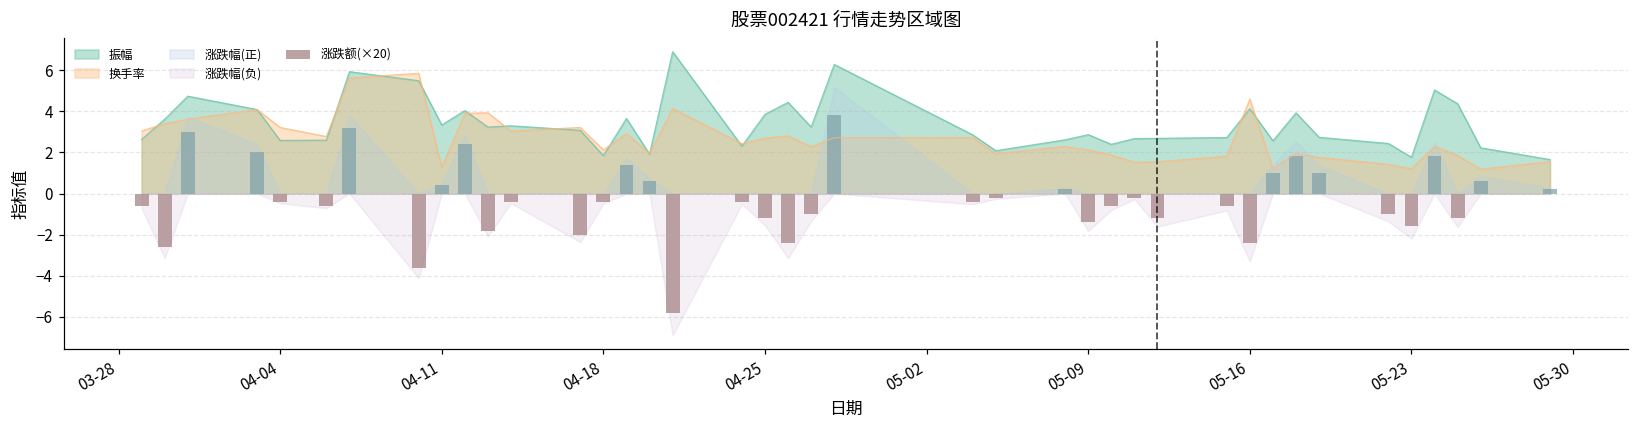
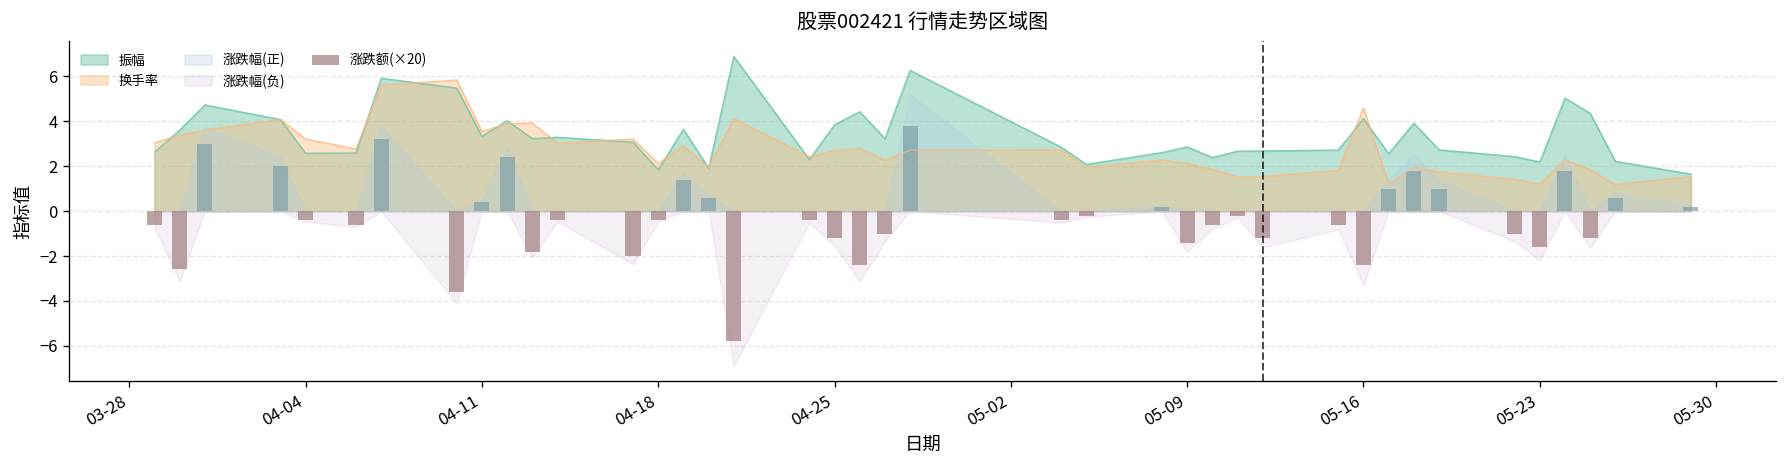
  {
    "振幅": {
      "04-04": 2.6,
      "04-11": 3.3,
      "04-18": 1.8,
      "04-25": 3.9,
      "05-09": 2.9,
      "05-16": 4.1,
-     "05-23": 1.8
+     "05-23": 2.2
    },
    "涨跌额(×20)": {
      "04-04": -0.4,
      "04-11": 0.4,
      "04-18": -0.4,
      "04-25": -1.2,
      "05-09": -1.4,
      "05-16": -2.4,
      "05-23": -1.6
    },
    "换手率": {
      "04-04": 3.2,
-     "04-11": 1.3,
+     "04-11": 3.6,
      "04-18": 2.1,
      "04-25": 2.7,
      "05-09": 2.1,
      "05-16": 4.6,
      "05-23": 1.2
    }
  }
